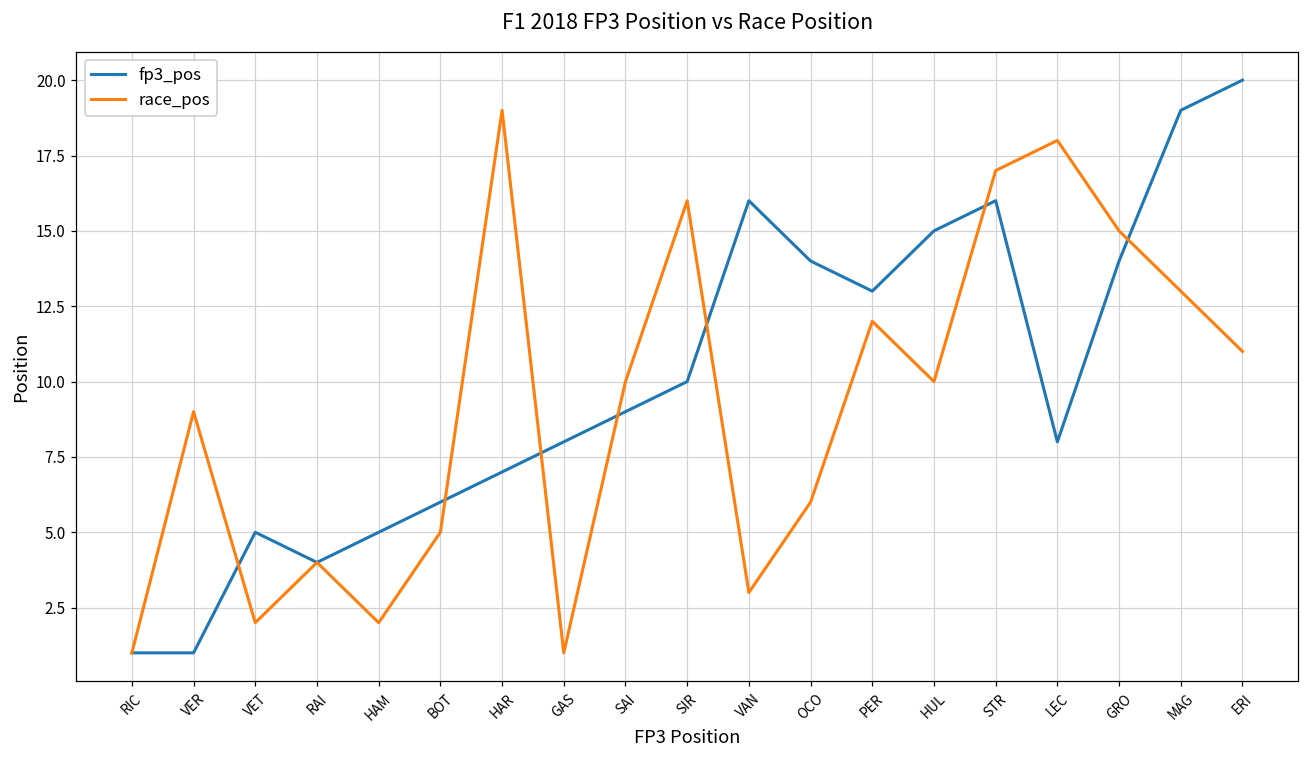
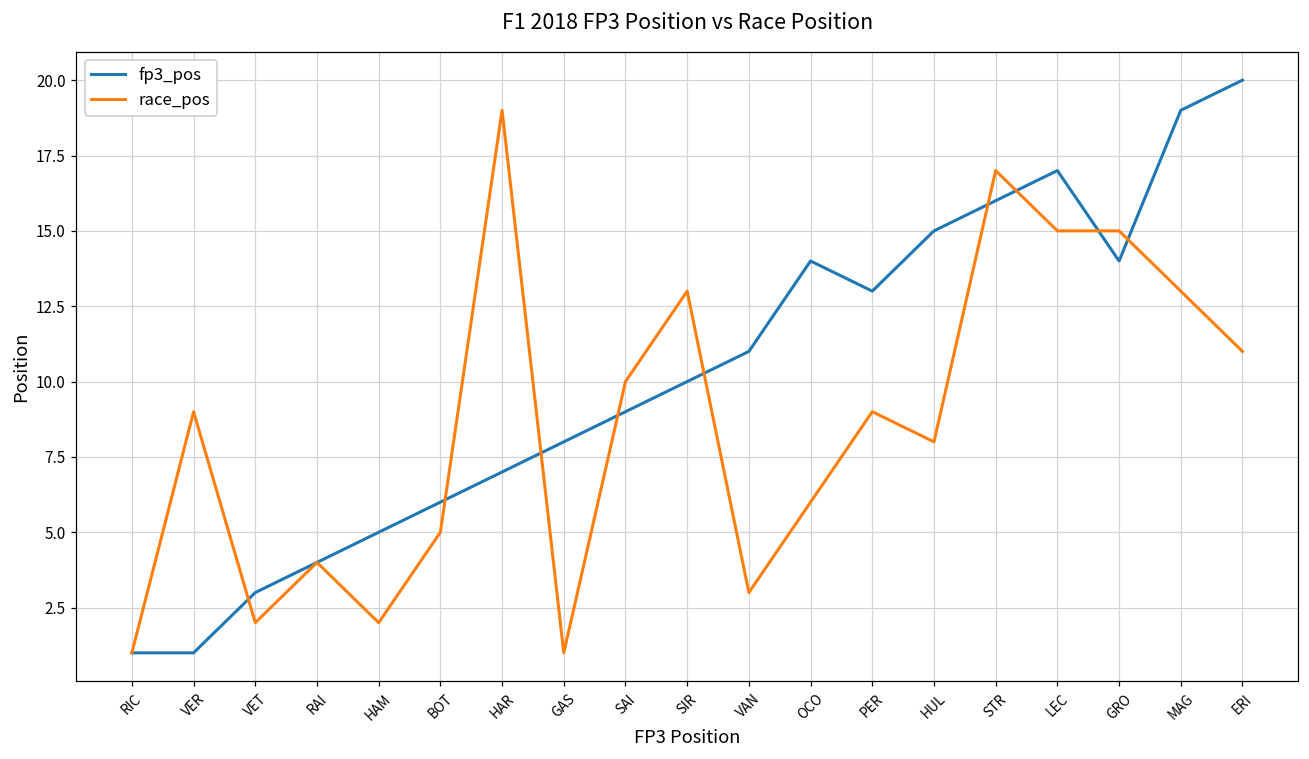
  {
    "fp3_pos": {
      "VER": 1,
-     "VET": 5,
+     "VET": 3,
      "HAM": 5,
      "BOT": 6,
      "HAR": 7,
      "GAS": 8,
      "SAI": 9,
      "SIR": 10,
-     "VAN": 16,
+     "VAN": 11,
      "OCO": 14,
      "PER": 13,
      "HUL": 15,
      "STR": 16,
-     "LEC": 8,
+     "LEC": 17,
      "GRO": 14,
      "MAG": 19,
      "ERI": 20
    },
    "race_pos": {
      "VER": 9,
      "VET": 2,
      "HAM": 2,
      "BOT": 5,
      "HAR": 19,
      "GAS": 1,
      "SAI": 10,
-     "SIR": 16,
+     "SIR": 13,
      "VAN": 3,
      "OCO": 6,
-     "PER": 12,
-     "HUL": 10,
+     "PER": 9,
+     "HUL": 8,
      "STR": 17,
-     "LEC": 18,
+     "LEC": 15,
      "GRO": 15,
      "MAG": 13,
      "ERI": 11
    }
  }
